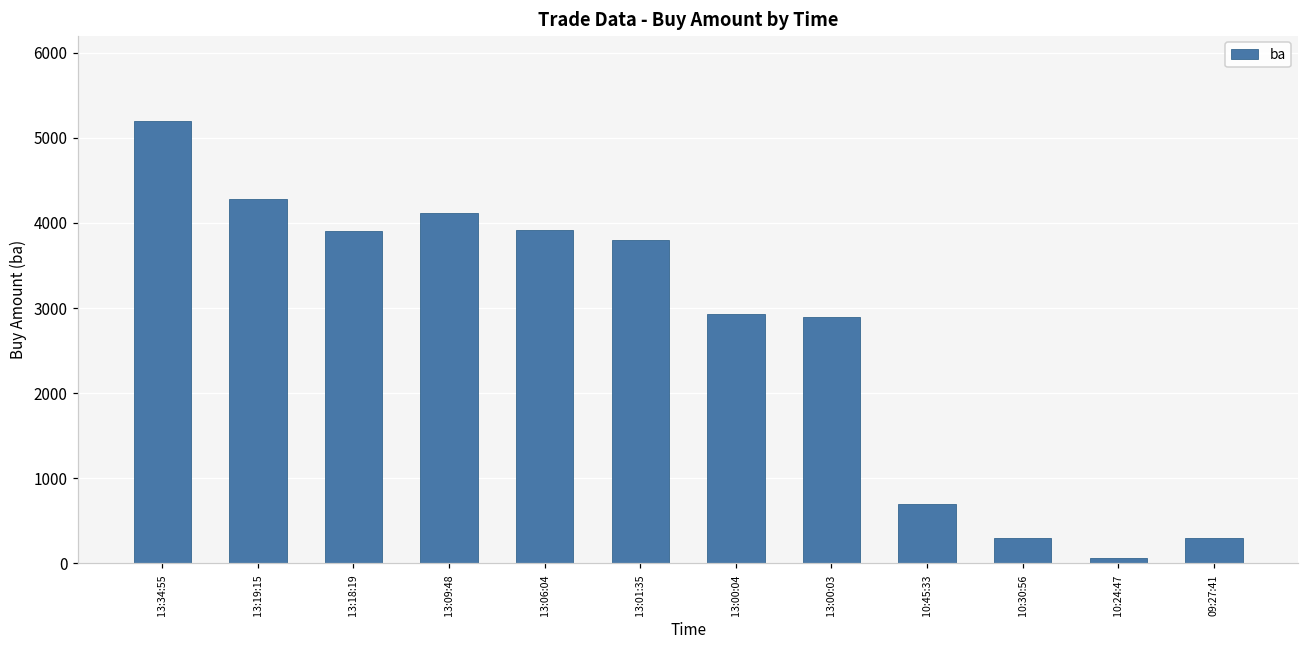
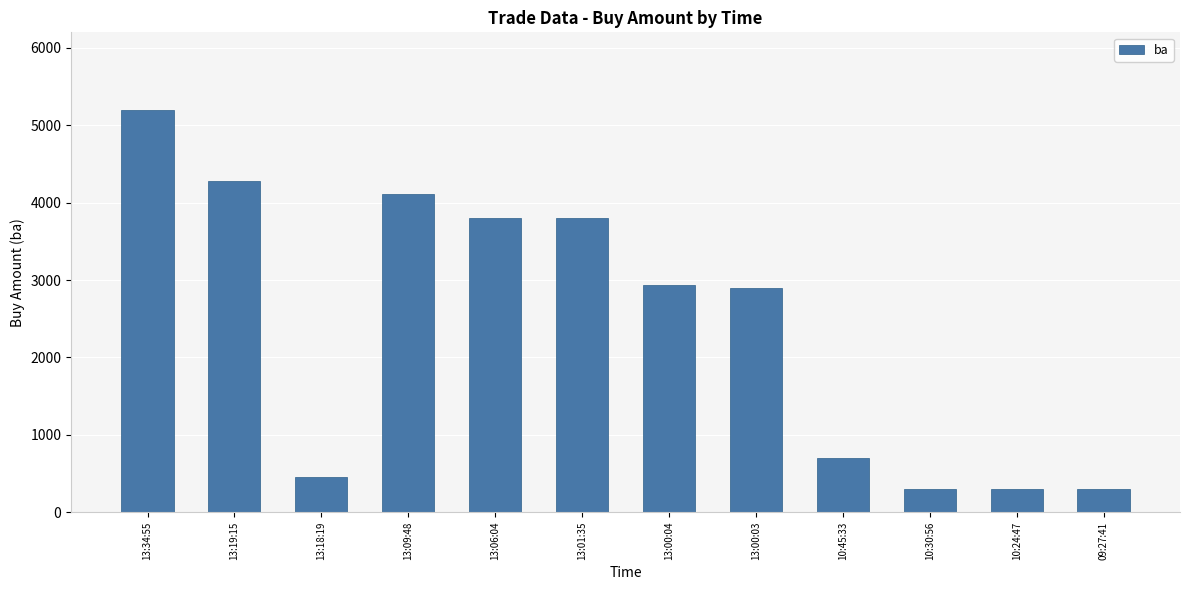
  {
    "13:34:55": 5200,
    "13:19:15": 4300,
-   "13:18:19": 3900,
+   "13:18:19": 500,
    "13:09:48": 4100,
-   "13:06:04": 3900,
+   "13:06:04": 3800,
    "13:01:35": 3800,
    "13:00:04": 2900,
    "13:00:03": 2900,
    "10:45:33": 700,
    "10:30:56": 300,
-   "10:24:47": 100,
+   "10:24:47": 300,
    "09:27:41": 300
  }
